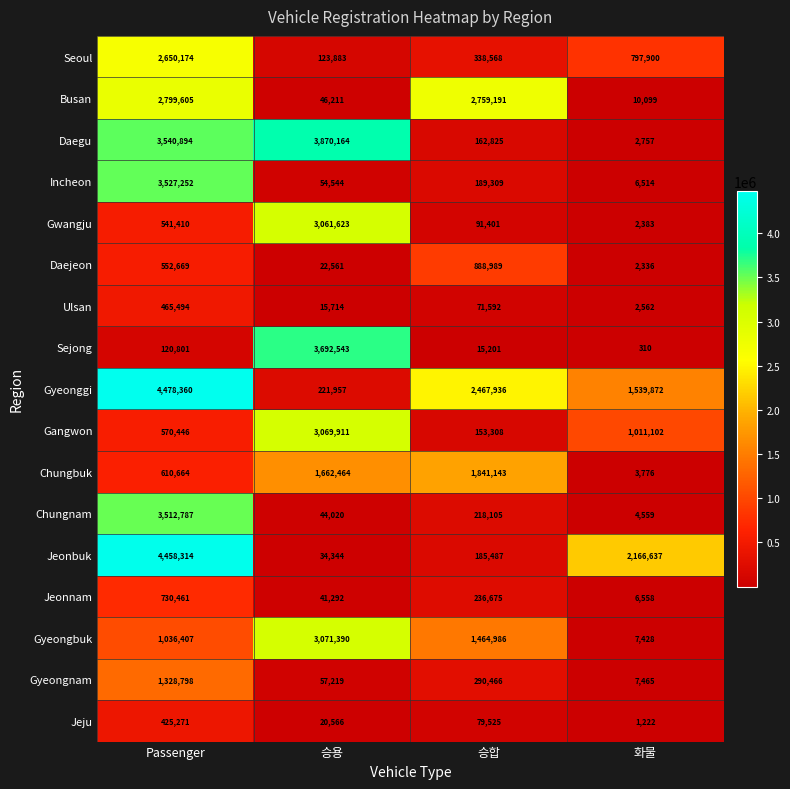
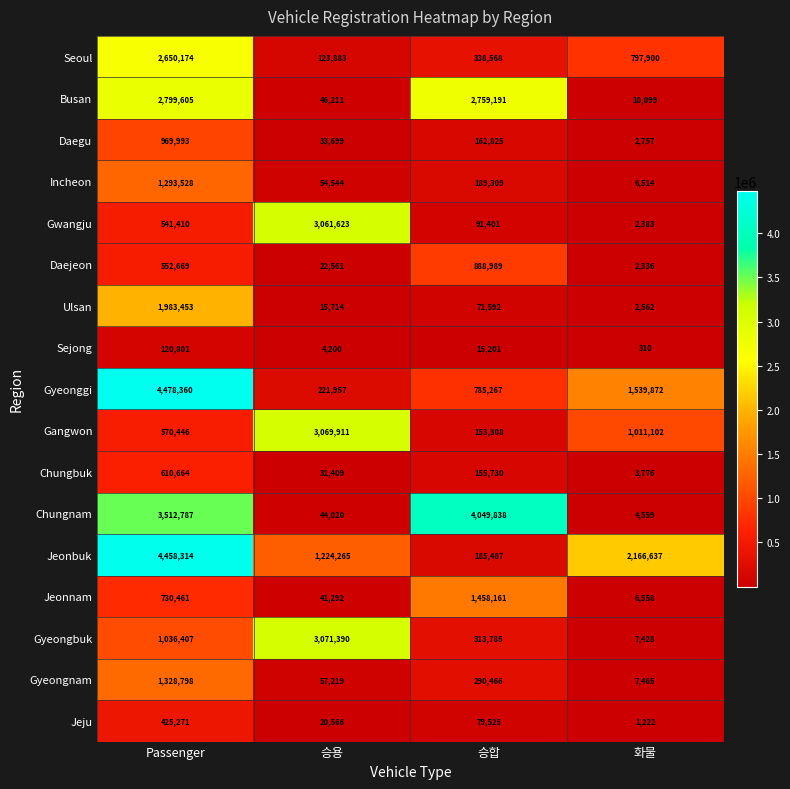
  {
    "Seoul": {
      "Passenger": "2,650,174",
      "승용": "123,883",
      "승합": "338,568",
      "화물": "797,900"
    },
    "Busan": {
      "Passenger": "2,799,605",
      "승용": "46,211",
      "승합": "2,759,191",
      "화물": "10,099"
    },
    "Daegu": {
-     "Passenger": "3,540,894",
-     "승용": "3,870,164",
+     "Passenger": "969,993",
+     "승용": "33,699",
      "승합": "162,825",
      "화물": "2,757"
    },
    "Incheon": {
-     "Passenger": "3,527,252",
+     "Passenger": "1,293,528",
      "승용": "54,544",
      "승합": "189,309",
      "화물": "6,514"
    },
    "Gwangju": {
      "Passenger": "541,410",
      "승용": "3,061,623",
      "승합": "91,401",
      "화물": "2,383"
    },
    "Daejeon": {
      "Passenger": "552,669",
      "승용": "22,561",
      "승합": "888,989",
      "화물": "2,336"
    },
    "Ulsan": {
-     "Passenger": "465,494",
+     "Passenger": "1,983,453",
      "승용": "15,714",
      "승합": "71,592",
      "화물": "2,562"
    },
    "Sejong": {
      "Passenger": "120,801",
-     "승용": "3,692,543",
+     "승용": "4,200",
      "승합": "15,201",
      "화물": "310"
    },
    "Gyeonggi": {
      "Passenger": "4,478,360",
      "승용": "221,957",
-     "승합": "2,467,936",
+     "승합": "785,267",
      "화물": "1,539,872"
    },
    "Gangwon": {
      "Passenger": "570,446",
      "승용": "3,069,911",
      "승합": "153,308",
      "화물": "1,011,102"
    },
    "Chungbuk": {
      "Passenger": "610,664",
-     "승용": "1,662,464",
-     "승합": "1,841,143",
+     "승용": "31,409",
+     "승합": "155,730",
      "화물": "3,776"
    },
    "Chungnam": {
      "Passenger": "3,512,787",
      "승용": "44,020",
-     "승합": "218,105",
+     "승합": "4,049,838",
      "화물": "4,559"
    },
    "Jeonbuk": {
      "Passenger": "4,458,314",
-     "승용": "34,344",
+     "승용": "1,224,265",
      "승합": "185,487",
      "화물": "2,166,637"
    },
    "Jeonnam": {
      "Passenger": "730,461",
      "승용": "41,292",
-     "승합": "236,675",
+     "승합": "1,458,161",
      "화물": "6,558"
    },
    "Gyeongbuk": {
      "Passenger": "1,036,407",
      "승용": "3,071,390",
-     "승합": "1,464,986",
+     "승합": "313,785",
      "화물": "7,428"
    },
    "Gyeongnam": {
      "Passenger": "1,328,798",
      "승용": "57,219",
      "승합": "290,466",
      "화물": "7,465"
    },
    "Jeju": {
      "Passenger": "425,271",
      "승용": "20,566",
      "승합": "79,525",
      "화물": "1,222"
    }
  }
